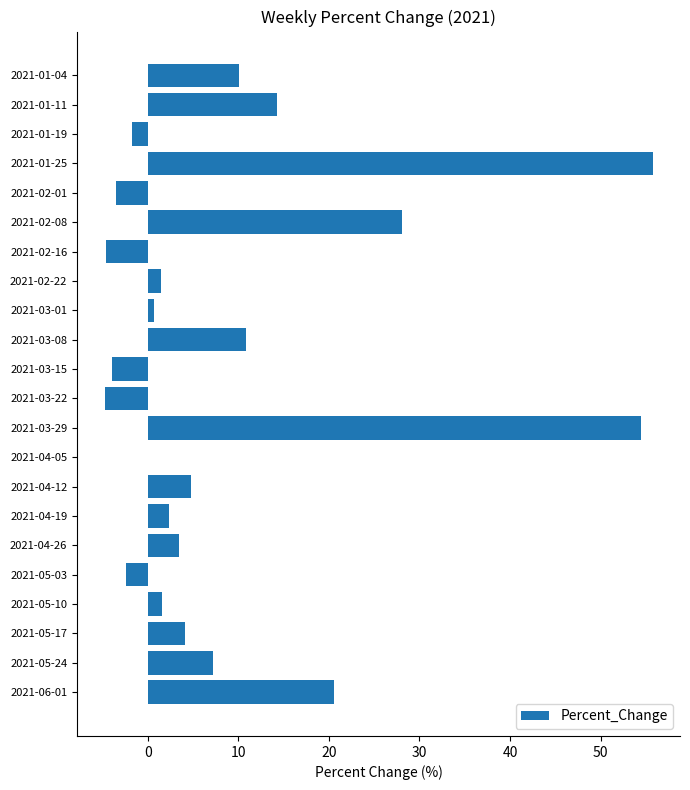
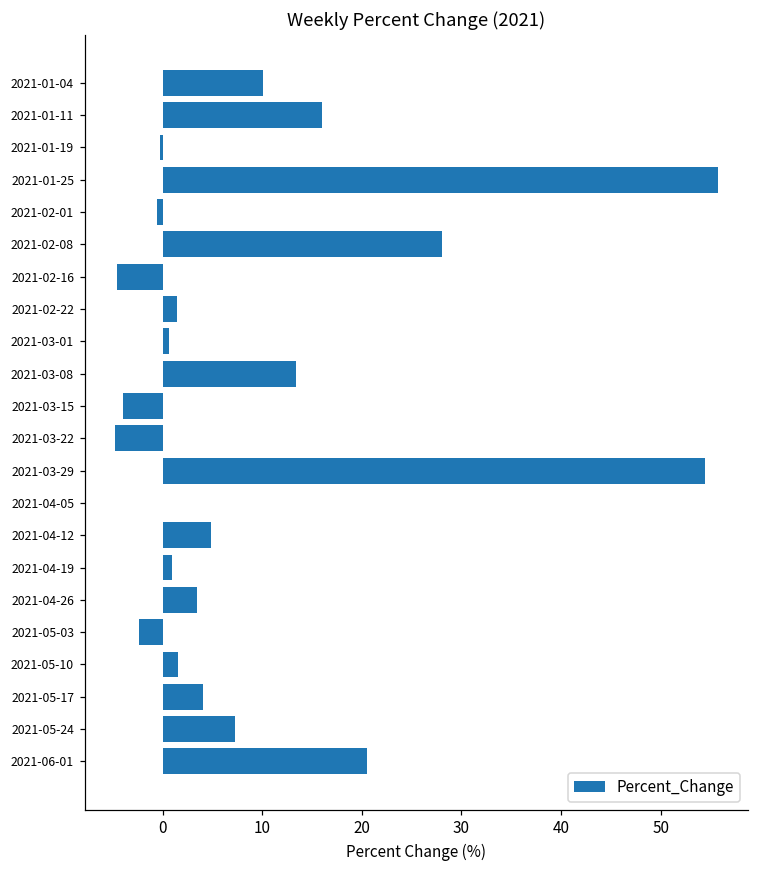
  {
    "2021-01-04": 10,
-   "2021-01-11": 14,
-   "2021-01-19": -2,
+   "2021-01-11": 16,
+   "2021-01-19": 0,
    "2021-01-25": 56,
-   "2021-02-01": -4,
+   "2021-02-01": -1,
    "2021-02-08": 28,
    "2021-02-16": -5,
    "2021-02-22": 1,
    "2021-03-01": 1,
-   "2021-03-08": 11,
+   "2021-03-08": 13,
    "2021-03-15": -4,
    "2021-03-22": -5,
    "2021-03-29": 55,
    "2021-04-12": 5,
-   "2021-04-19": 2,
+   "2021-04-19": 1,
    "2021-04-26": 3,
    "2021-05-03": -2,
    "2021-05-10": 2,
    "2021-05-17": 4,
    "2021-05-24": 7,
    "2021-06-01": 21
  }
